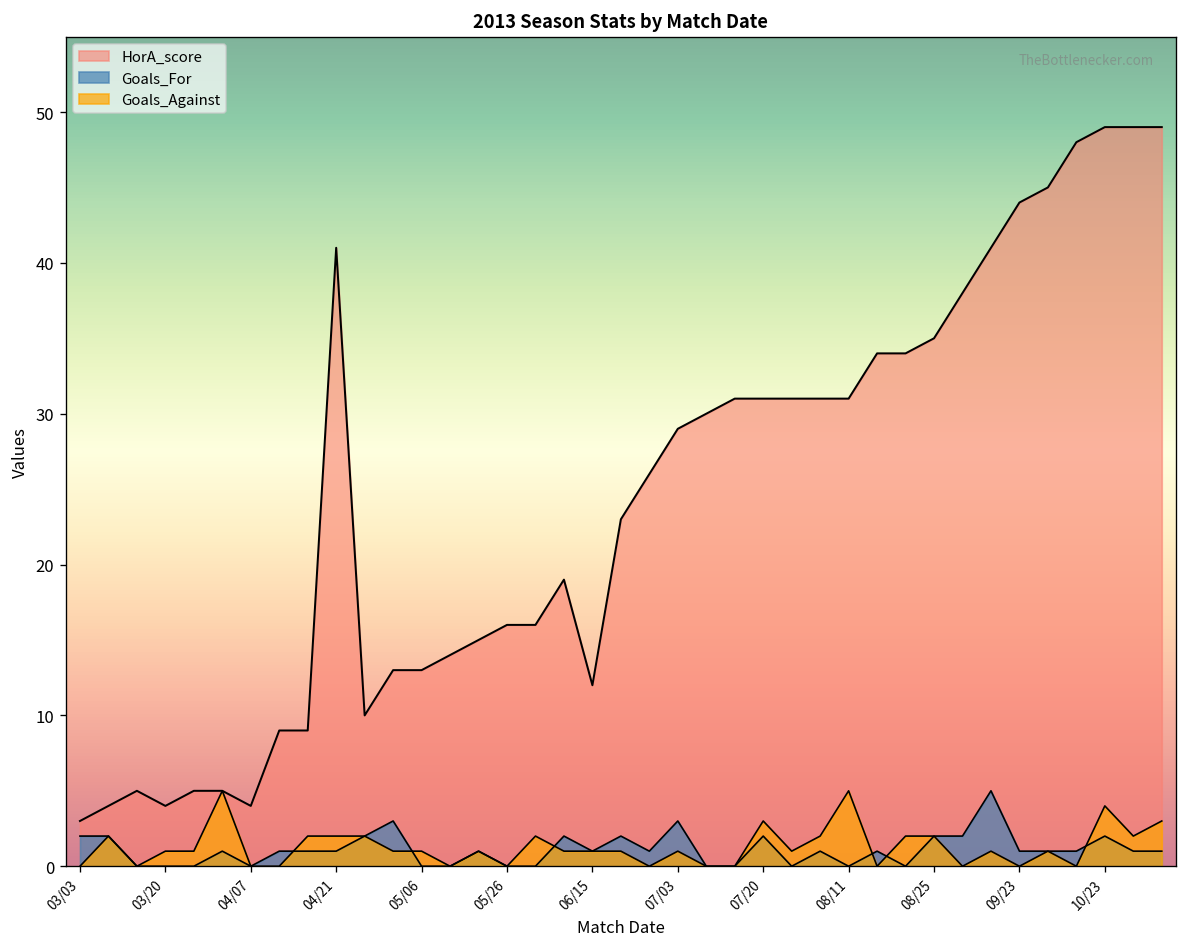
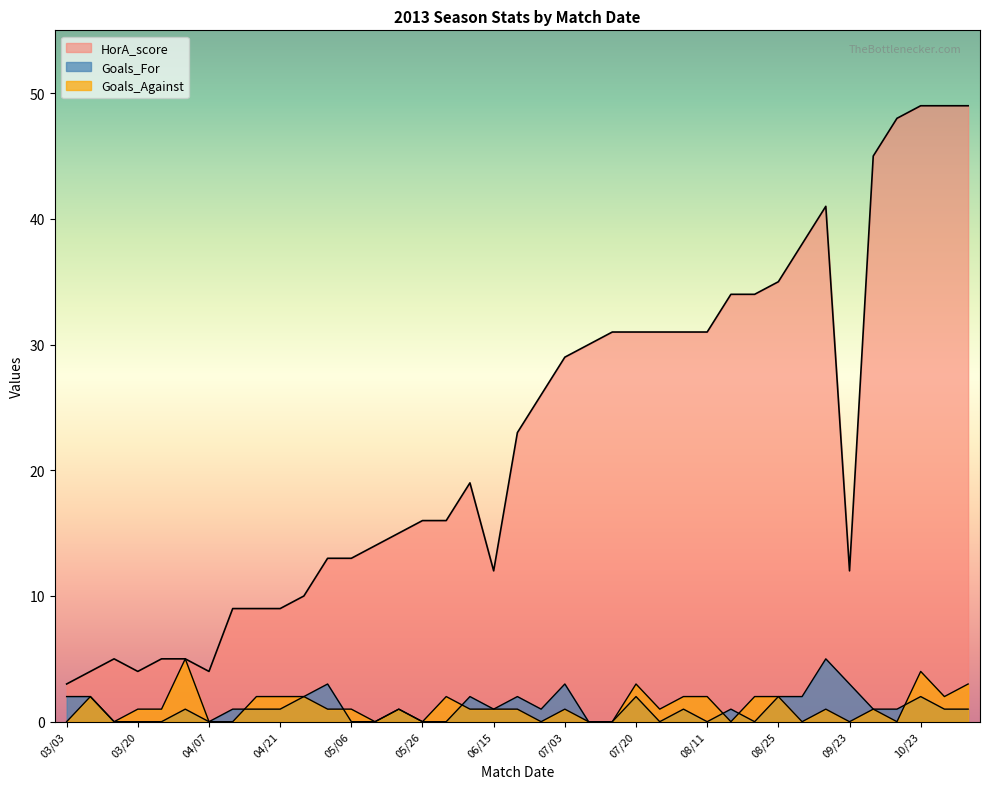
  {
    "HorA_score": {
      "03/03": 3,
      "03/20": 4,
      "04/07": 4,
-     "04/21": 41,
+     "04/21": 9,
      "05/06": 13,
      "05/26": 16,
      "06/15": 12,
      "07/03": 29,
      "07/20": 31,
      "08/11": 31,
      "08/25": 35,
-     "09/23": 44,
+     "09/23": 12,
      "10/23": 49
    },
    "Goals_For": {
      "03/03": 2,
      "03/20": 0,
      "04/21": 1,
      "05/06": 0,
      "07/03": 3,
      "07/20": 2,
      "08/11": 0,
-     "09/23": 1,
+     "09/23": 3,
      "10/23": 2
    },
    "Goals_Against": {
      "03/03": 0,
      "03/20": 1,
      "04/21": 2,
      "05/06": 1,
      "07/03": 1,
      "07/20": 3,
-     "08/11": 5,
+     "08/11": 2,
      "09/23": 0,
      "10/23": 4
    }
  }
